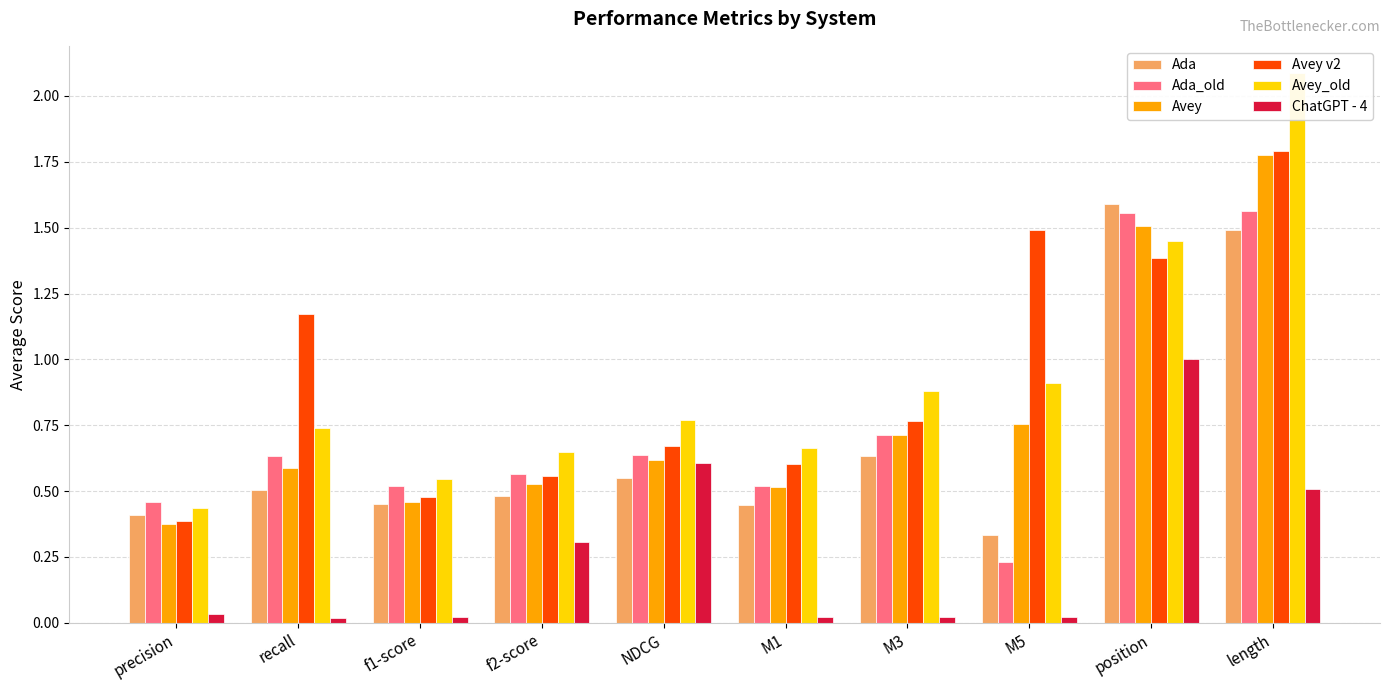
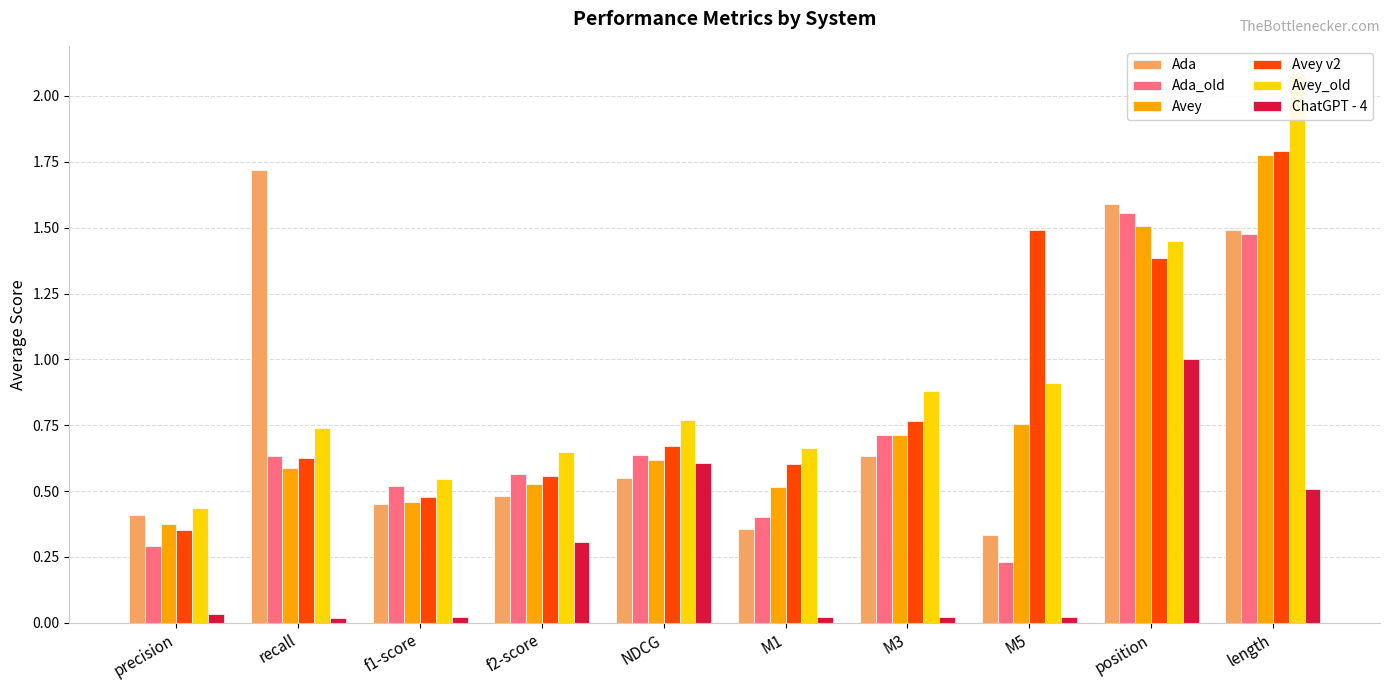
  {
    "Ada": {
      "precision": 0.41,
-     "recall": 0.51,
+     "recall": 1.72,
      "f1-score": 0.45,
      "f2-score": 0.48,
      "NDCG": 0.55,
-     "M1": 0.45,
+     "M1": 0.36,
      "M3": 0.63,
      "M5": 0.33,
      "position": 1.59,
      "length": 1.49
    },
    "Ada_old": {
-     "precision": 0.46,
+     "precision": 0.29,
      "recall": 0.63,
      "f1-score": 0.52,
      "f2-score": 0.57,
      "NDCG": 0.64,
-     "M1": 0.52,
+     "M1": 0.40,
      "M3": 0.71,
      "M5": 0.23,
      "position": 1.56,
-     "length": 1.57
+     "length": 1.48
    },
    "Avey v2": {
-     "precision": 0.39,
-     "recall": 1.17,
+     "precision": 0.35,
+     "recall": 0.62,
      "f1-score": 0.48,
      "f2-score": 0.56,
      "NDCG": 0.67,
      "M1": 0.60,
      "M3": 0.77,
      "M5": 1.49,
      "position": 1.38,
      "length": 1.79
    },
    "ChatGPT - 4": {
      "precision": 0.03,
      "recall": 0.02,
      "f1-score": 0.02,
      "f2-score": 0.31,
      "NDCG": 0.61,
      "M1": 0.02,
      "M3": 0.02,
      "M5": 0.02,
      "position": 1.00,
      "length": 0.51
    }
  }
